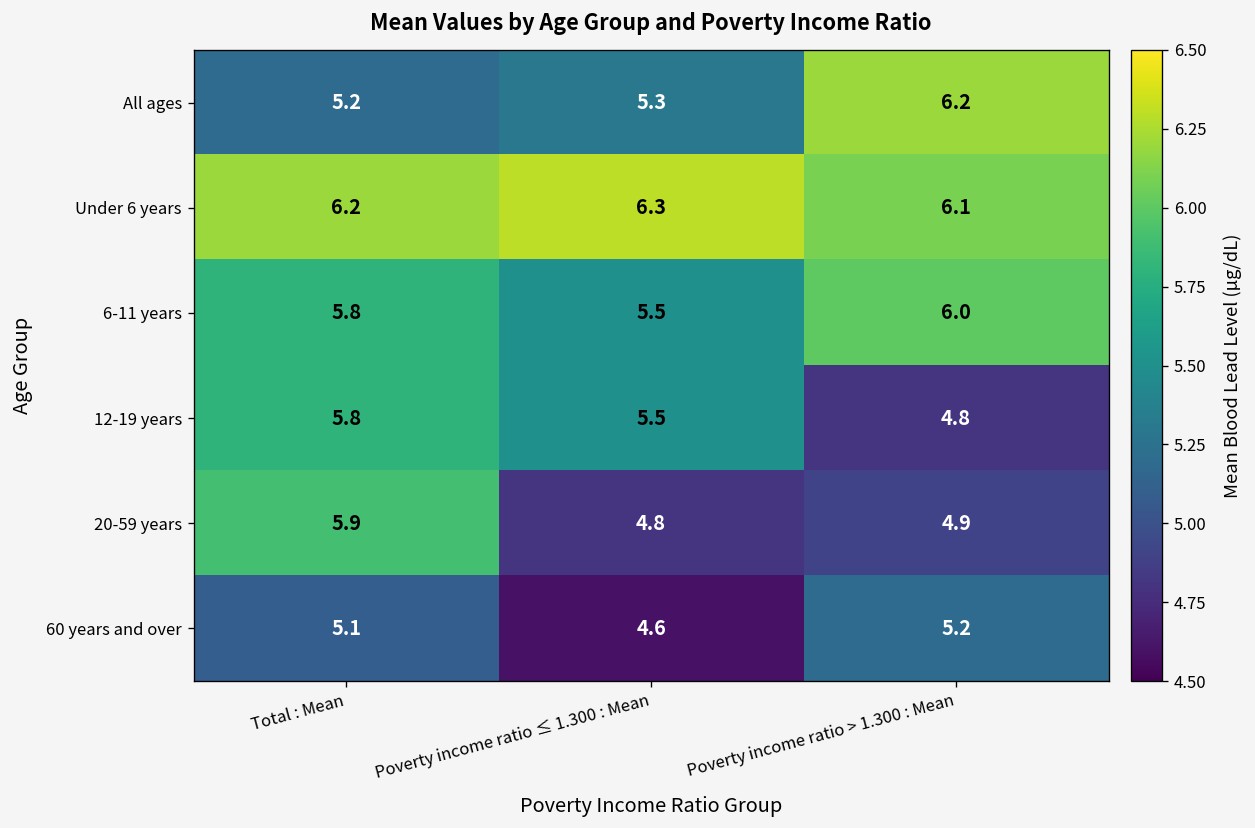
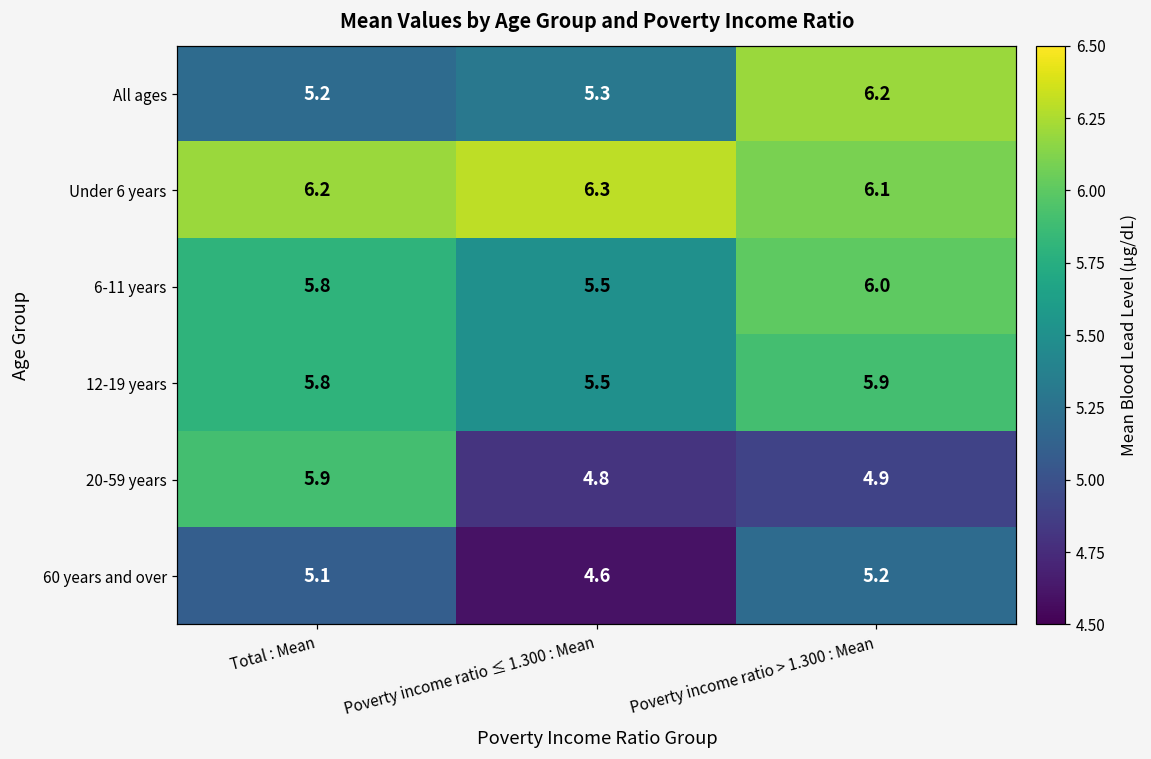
  {
    "All ages": {
      "Total : Mean": 5.2,
      "Poverty income ratio ≤ 1.300 : Mean": 5.3,
      "Poverty income ratio > 1.300 : Mean": 6.2
    },
    "Under 6 years": {
      "Total : Mean": 6.2,
      "Poverty income ratio ≤ 1.300 : Mean": 6.3,
      "Poverty income ratio > 1.300 : Mean": 6.1
    },
    "6-11 years": {
      "Total : Mean": 5.8,
      "Poverty income ratio ≤ 1.300 : Mean": 5.5,
      "Poverty income ratio > 1.300 : Mean": 6.0
    },
    "12-19 years": {
      "Total : Mean": 5.8,
      "Poverty income ratio ≤ 1.300 : Mean": 5.5,
-     "Poverty income ratio > 1.300 : Mean": 4.8
+     "Poverty income ratio > 1.300 : Mean": 5.9
    },
    "20-59 years": {
      "Total : Mean": 5.9,
      "Poverty income ratio ≤ 1.300 : Mean": 4.8,
      "Poverty income ratio > 1.300 : Mean": 4.9
    },
    "60 years and over": {
      "Total : Mean": 5.1,
      "Poverty income ratio ≤ 1.300 : Mean": 4.6,
      "Poverty income ratio > 1.300 : Mean": 5.2
    }
  }
